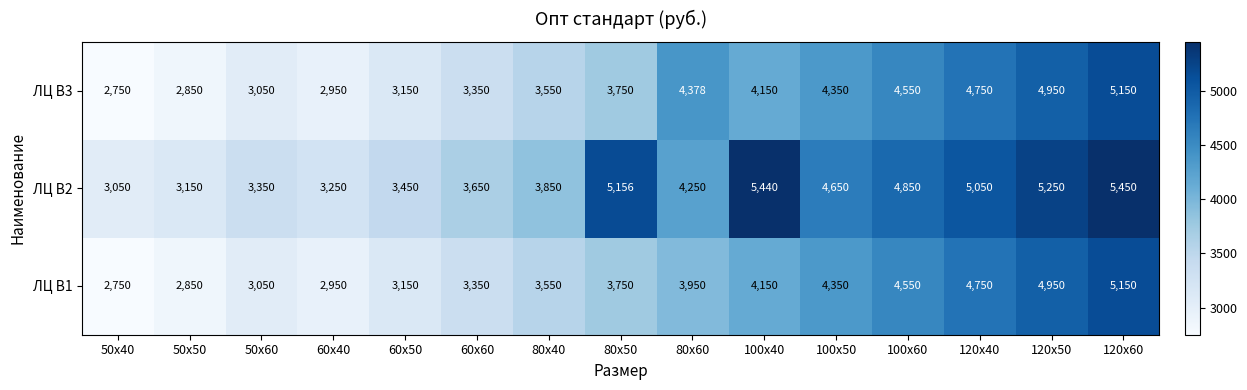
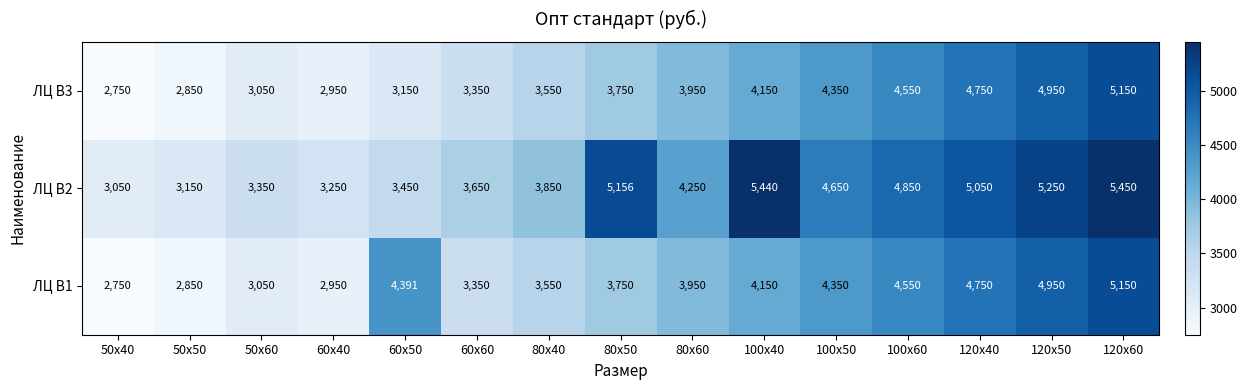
  {
    "ЛЦ В3": {
      "50х40": "2,750",
      "50х50": "2,850",
      "50х60": "3,050",
      "60х40": "2,950",
      "60х50": "3,150",
      "60х60": "3,350",
      "80х40": "3,550",
      "80х50": "3,750",
-     "80х60": "4,378",
+     "80х60": "3,950",
      "100х40": "4,150",
      "100х50": "4,350",
      "100х60": "4,550",
      "120х40": "4,750",
      "120х50": "4,950",
      "120х60": "5,150"
    },
    "ЛЦ В2": {
      "50х40": "3,050",
      "50х50": "3,150",
      "50х60": "3,350",
      "60х40": "3,250",
      "60х50": "3,450",
      "60х60": "3,650",
      "80х40": "3,850",
      "80х50": "5,156",
      "80х60": "4,250",
      "100х40": "5,440",
      "100х50": "4,650",
      "100х60": "4,850",
      "120х40": "5,050",
      "120х50": "5,250",
      "120х60": "5,450"
    },
    "ЛЦ В1": {
      "50х40": "2,750",
      "50х50": "2,850",
      "50х60": "3,050",
      "60х40": "2,950",
-     "60х50": "3,150",
+     "60х50": "4,391",
      "60х60": "3,350",
      "80х40": "3,550",
      "80х50": "3,750",
      "80х60": "3,950",
      "100х40": "4,150",
      "100х50": "4,350",
      "100х60": "4,550",
      "120х40": "4,750",
      "120х50": "4,950",
      "120х60": "5,150"
    }
  }
